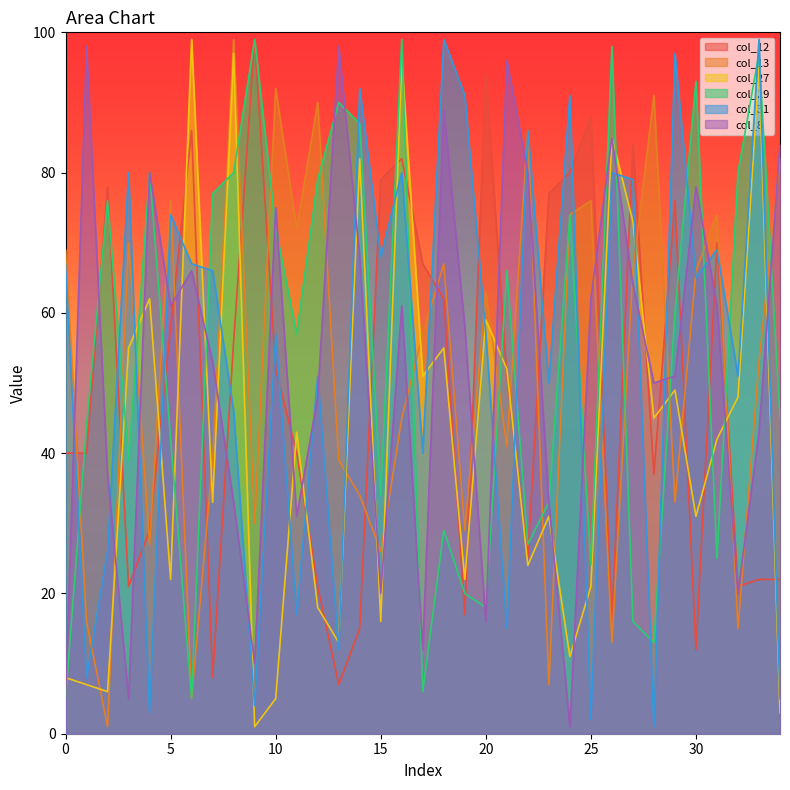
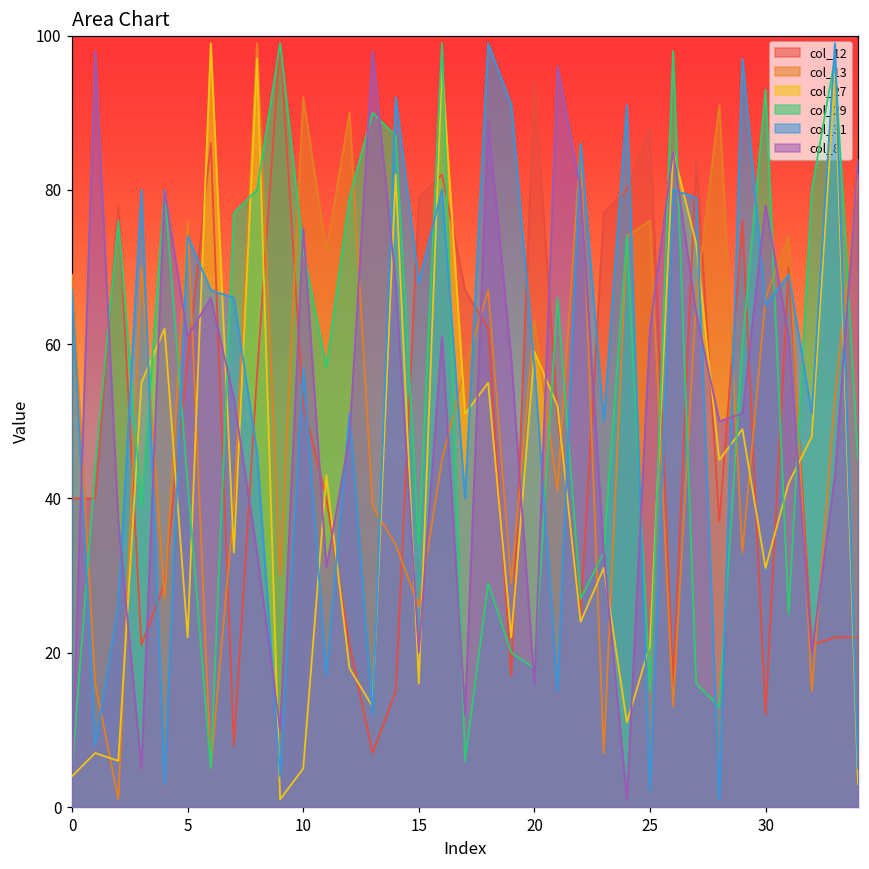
  {
    "col_27": {
-     "0": 8,
+     "0": 4,
      "5": 22,
      "10": 5,
      "15": 16,
      "20": 59,
      "25": 21,
      "30": 31
    },
    "col_29": {
      "5": 42,
      "10": 72,
      "15": 34,
      "20": 18,
-     "25": 24,
+     "25": 15,
      "30": 93
    },
    "col_31": {
      "0": 67,
      "5": 74,
      "10": 57,
      "15": 68,
      "20": 57,
      "25": 2,
      "30": 65
    },
    "col_8": {
      "5": 61,
      "10": 75,
      "15": 20,
      "20": 16,
      "25": 62,
      "30": 78
    }
  }
